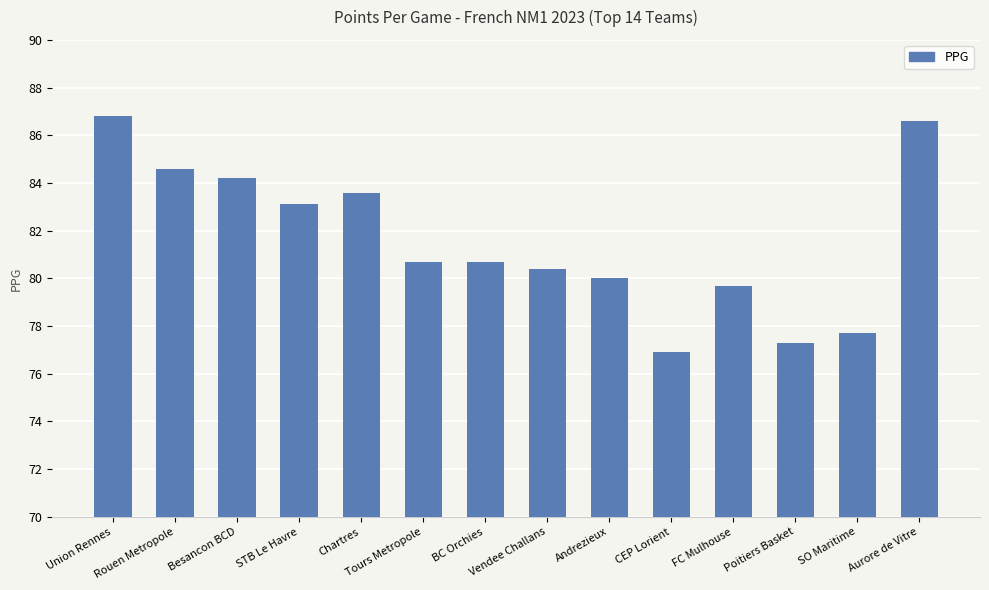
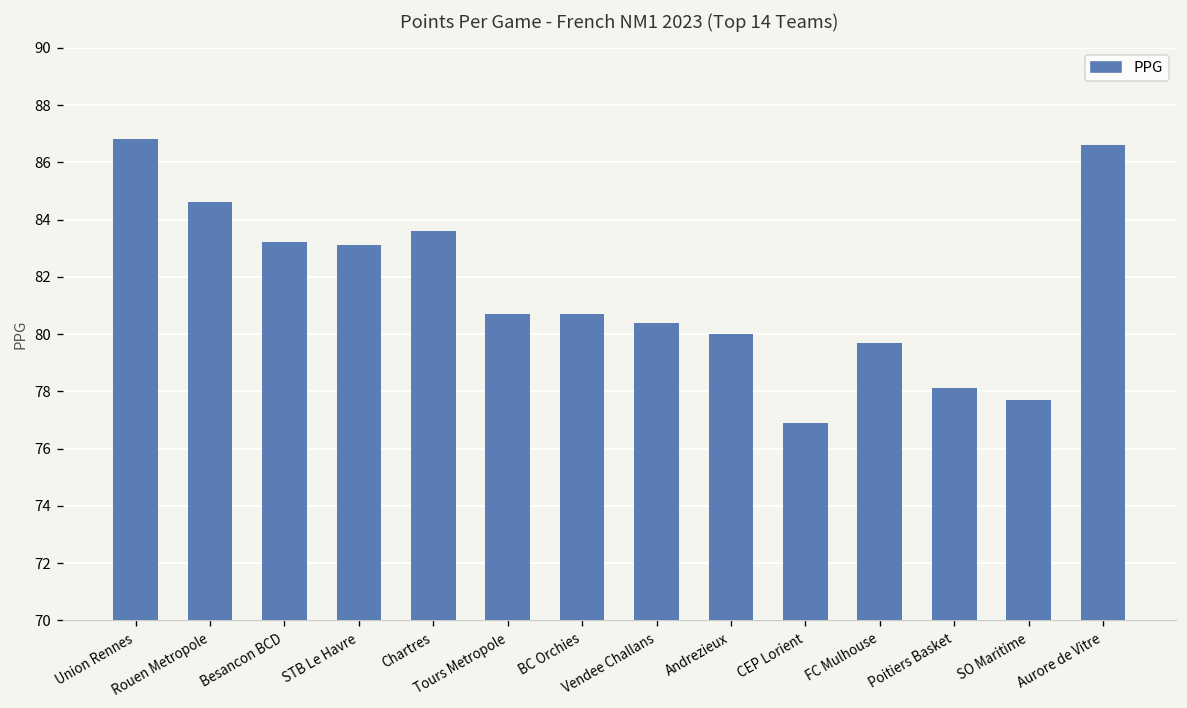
  {
    "Union Rennes": 86.8,
    "Rouen Metropole": 84.6,
-   "Besancon BCD": 84.2,
+   "Besancon BCD": 83.2,
    "STB Le Havre": 83.1,
    "Chartres": 83.6,
    "Tours Metropole": 80.7,
    "BC Orchies": 80.7,
    "Vendee Challans": 80.4,
    "Andrezieux": 80.0,
    "CEP Lorient": 76.9,
    "FC Mulhouse": 79.7,
-   "Poitiers Basket": 77.3,
+   "Poitiers Basket": 78.1,
    "SO Maritime": 77.7,
    "Aurore de Vitre": 86.6
  }
